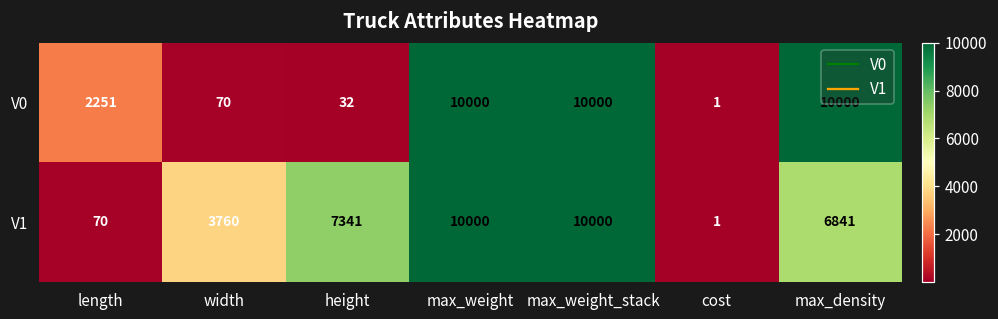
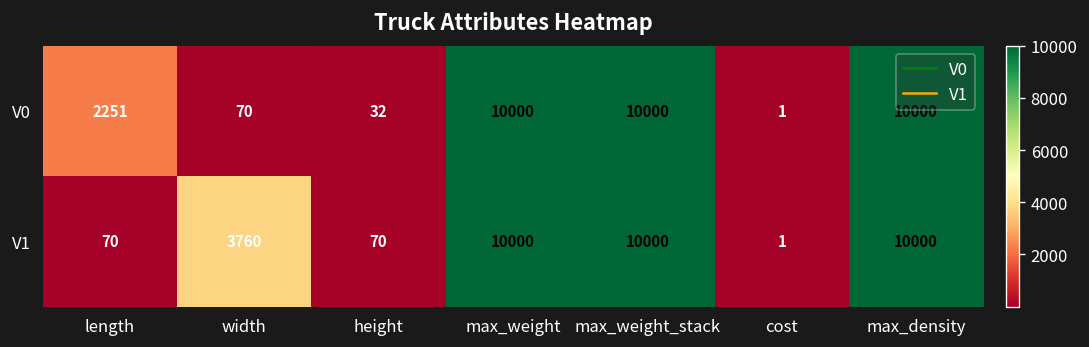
  {
    "V0": {
      "length": 2251,
      "width": 70,
      "height": 32,
      "max_weight": 10000,
      "max_weight_stack": 10000,
      "cost": 1
    },
    "V1": {
      "length": 70,
      "width": 3760,
-     "height": 7341,
+     "height": 70,
      "max_weight": 10000,
      "max_weight_stack": 10000,
      "cost": 1,
-     "max_density": 6841
+     "max_density": 10000
    }
  }
